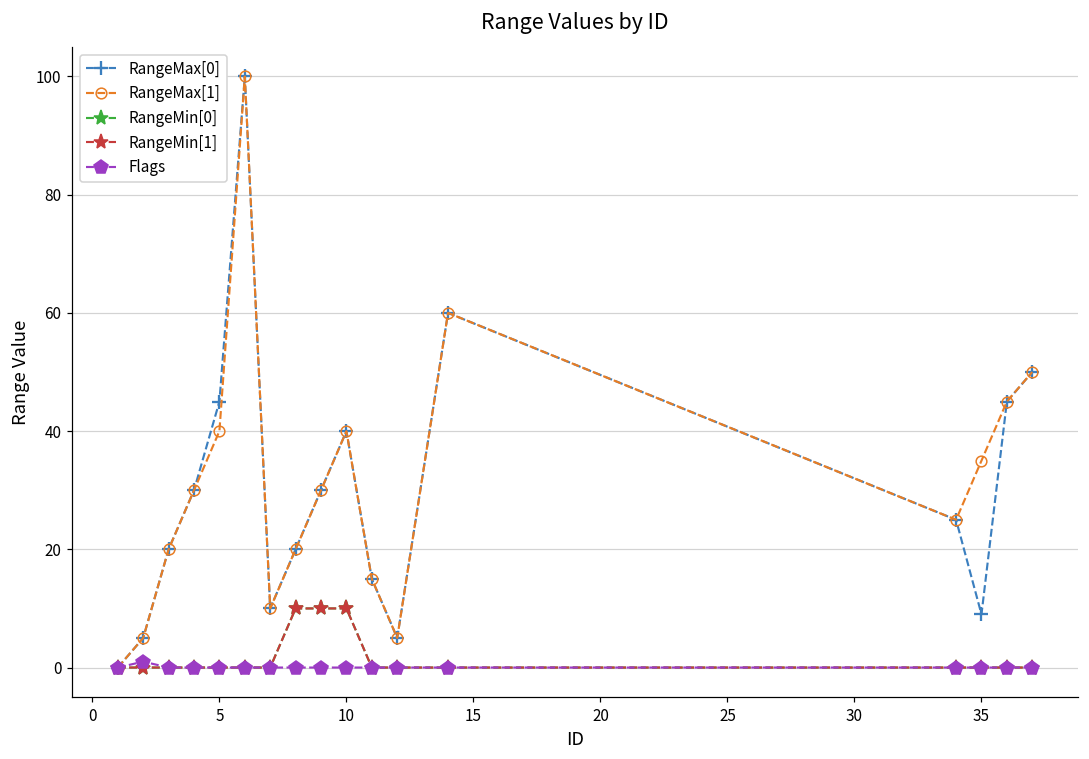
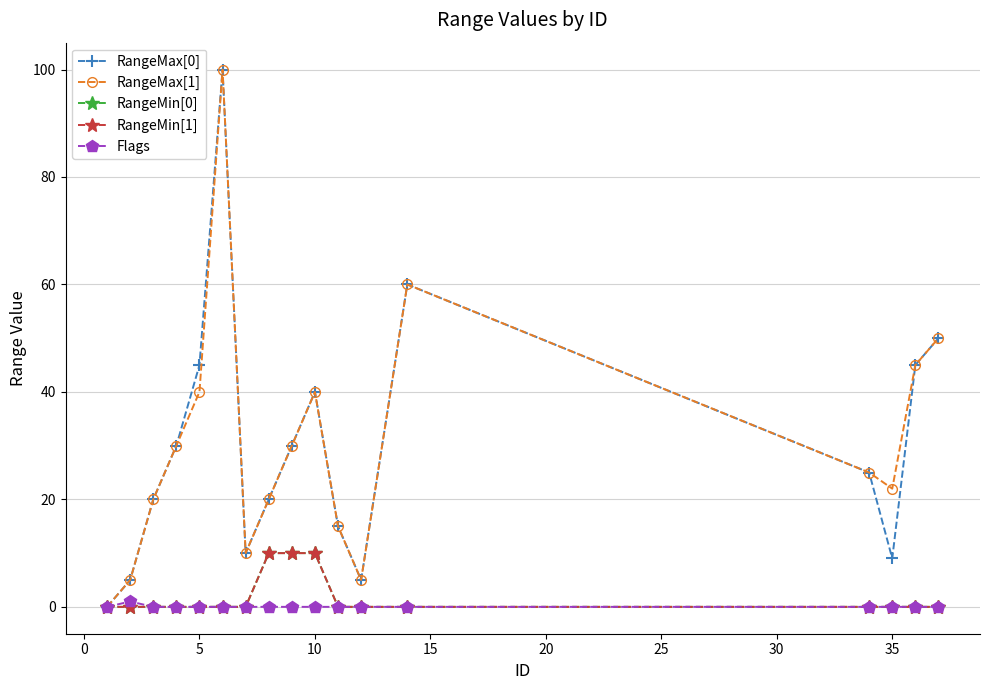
  {
    "RangeMax[0]": {
      "5": 45,
      "35": 9
    },
    "RangeMax[1]": {
      "5": 40,
-     "35": 35
+     "35": 22
    },
    "RangeMin[1]": {
      "10": 10
    },
    "Flags": {
      "10": 0
    }
  }
